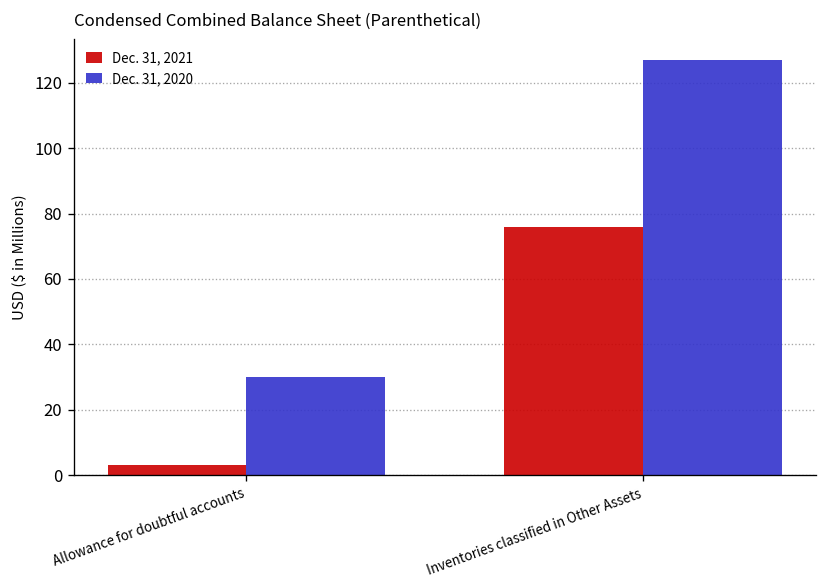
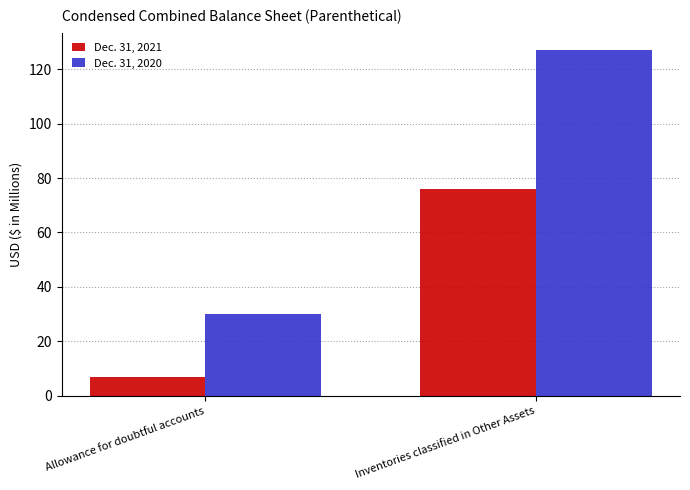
  {
    "Dec. 31, 2021": {
-     "Allowance for doubtful accounts": 3,
+     "Allowance for doubtful accounts": 7,
      "Inventories classified in Other Assets": 76
    },
    "Dec. 31, 2020": {
      "Allowance for doubtful accounts": 30,
      "Inventories classified in Other Assets": 127
    }
  }
